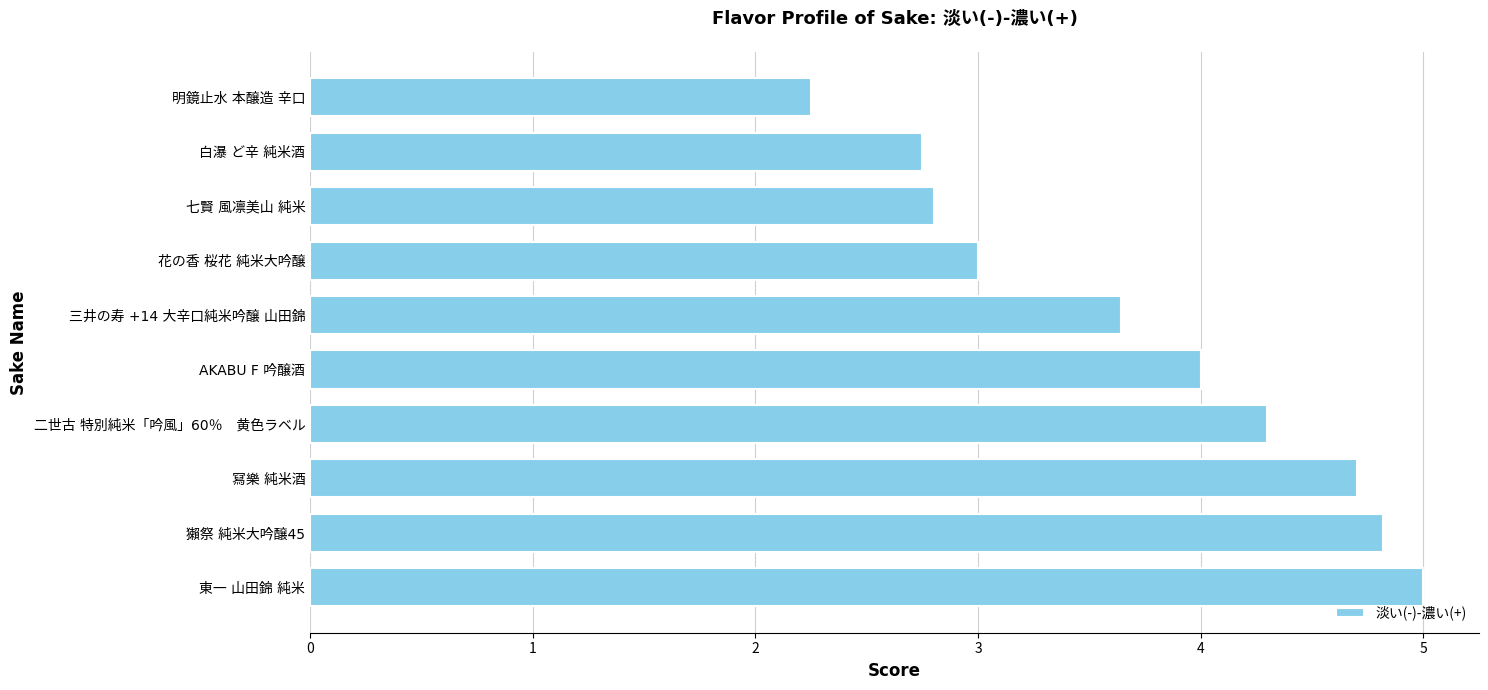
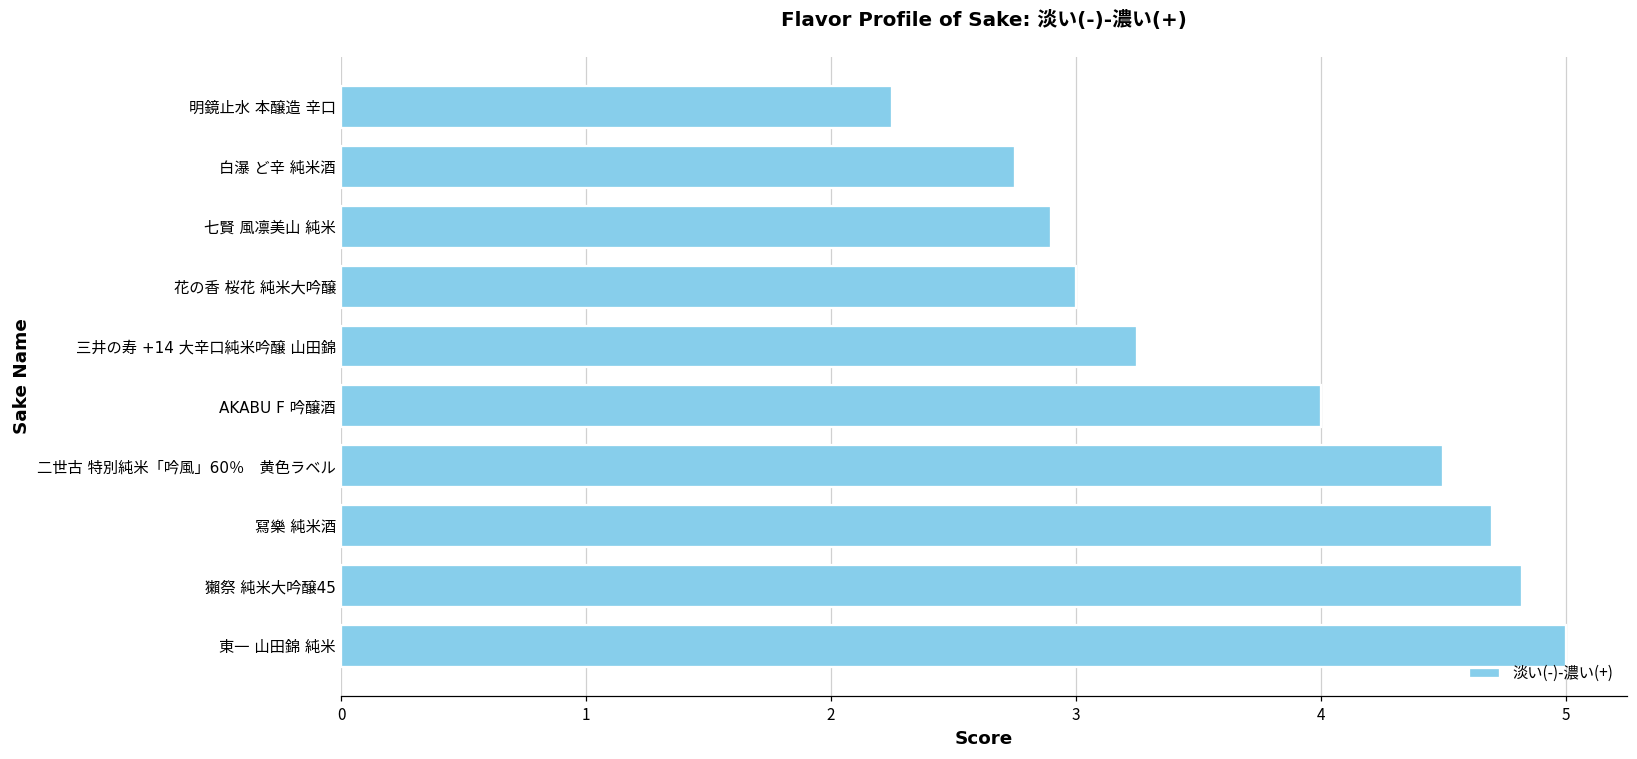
  {
    "明鏡止水 本醸造 辛口": 2.25,
    "白瀑 ど辛 純米酒": 2.75,
-   "七賢 風凛美山 純米": 2.8,
+   "七賢 風凛美山 純米": 2.9,
    "花の香 桜花 純米大吟醸": 3.00,
-   "三井の寿 +14 大辛口純米吟醸 山田錦": 3.64,
+   "三井の寿 +14 大辛口純米吟醸 山田錦": 3.25,
    "AKABU F 吟醸酒": 4.00,
-   "二世古 特別純米「吟風」60％ 黄色ラベル": 4.3,
+   "二世古 特別純米「吟風」60％ 黄色ラベル": 4.5,
    "冩樂 純米酒": 4.70,
    "獺祭 純米大吟醸45": 4.82,
    "東一 山田錦 純米": 5.00
  }
